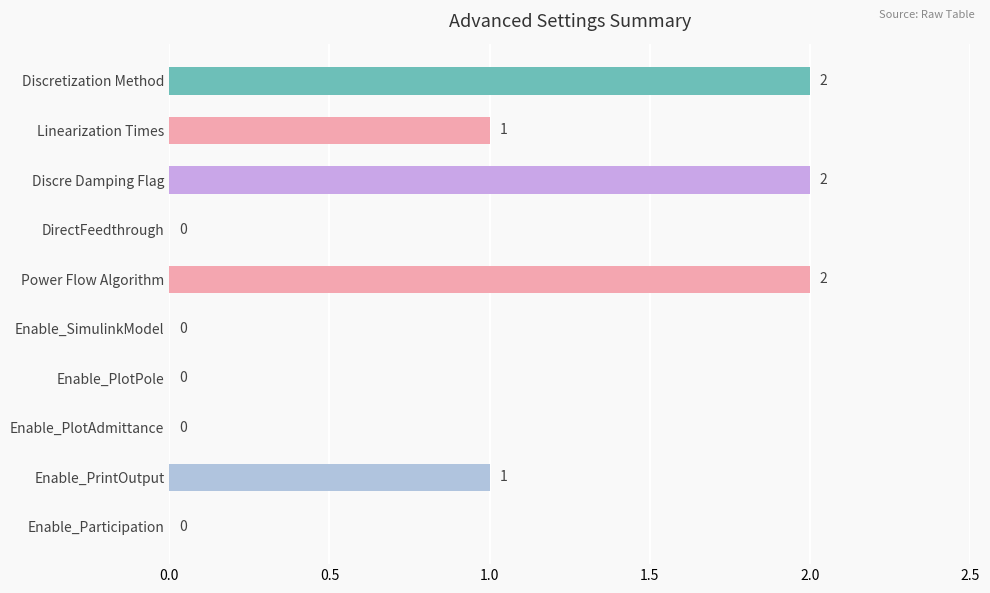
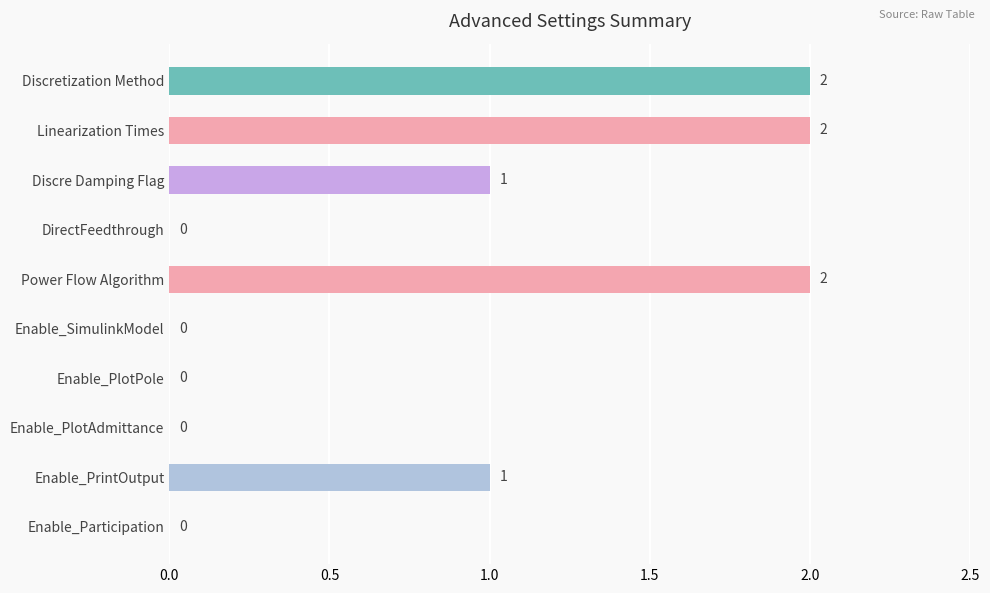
  {
    "Discretization Method": 2,
-   "Linearization Times": 1,
-   "Discre Damping Flag": 2,
+   "Linearization Times": 2,
+   "Discre Damping Flag": 1,
    "DirectFeedthrough": 0,
    "Power Flow Algorithm": 2,
    "Enable_SimulinkModel": 0,
    "Enable_PlotPole": 0,
    "Enable_PlotAdmittance": 0,
    "Enable_PrintOutput": 1,
    "Enable_Participation": 0
  }
